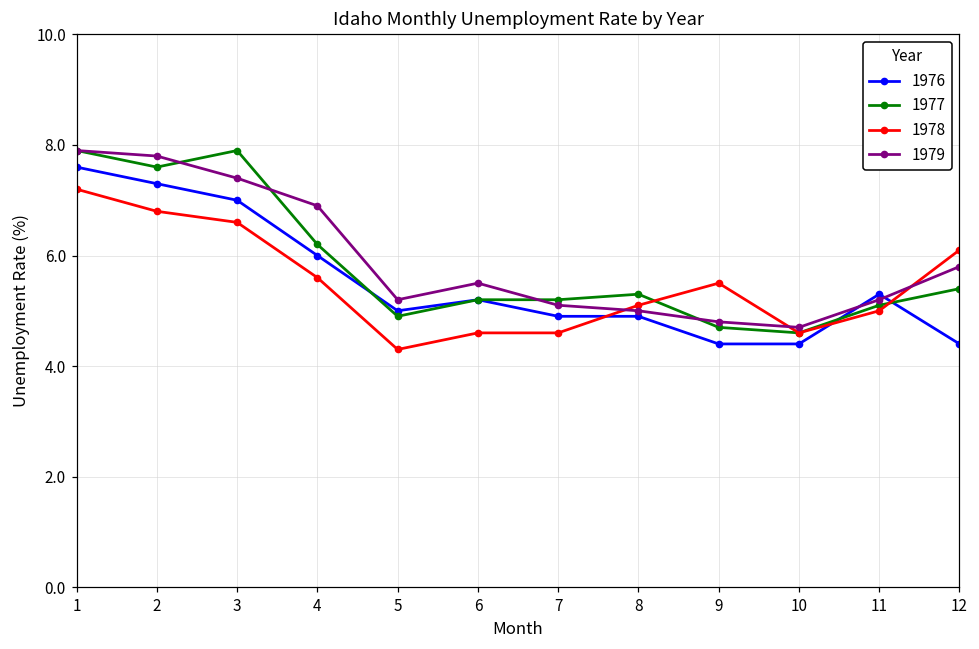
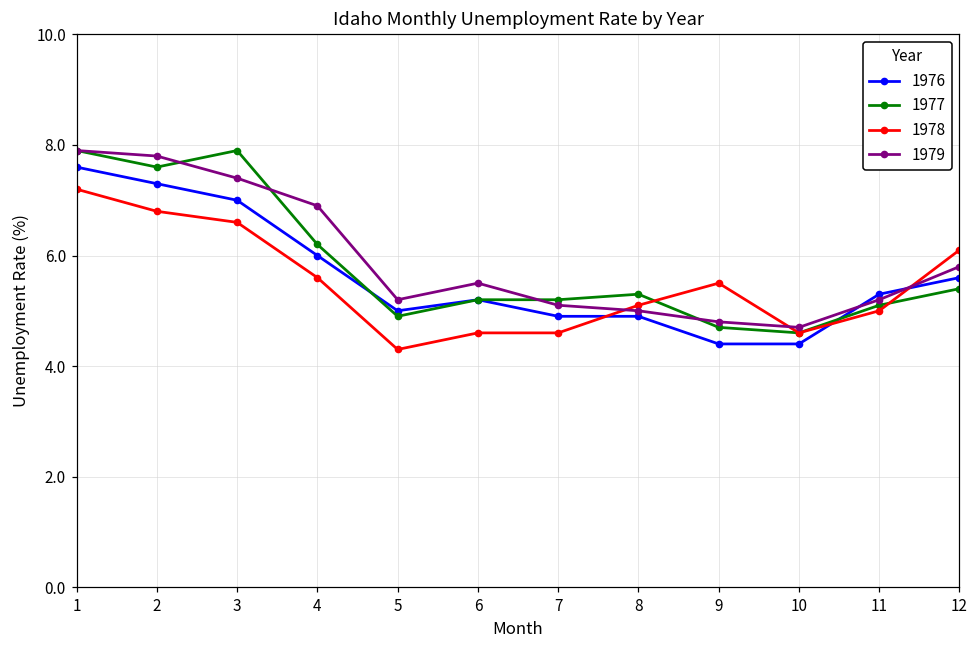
  {
    "1976": {
      "1": 7.6,
      "2": 7.3,
      "3": 7.0,
      "4": 6.0,
      "5": 5.0,
      "7": 4.9,
      "8": 4.9,
      "9": 4.4,
      "10": 4.4,
      "11": 5.3,
-     "12": 4.4
+     "12": 5.6
    },
    "1977": {
      "2": 7.6,
      "3": 7.9,
      "4": 6.2,
      "5": 4.9,
      "7": 5.2,
      "8": 5.3,
      "9": 4.7,
      "11": 5.1,
      "12": 5.4
    },
    "1978": {
      "1": 7.2,
      "2": 6.8,
      "3": 6.6,
      "4": 5.6,
      "5": 4.3,
      "6": 4.6,
      "7": 4.6,
      "8": 5.1,
      "9": 5.5,
      "11": 5.0,
      "12": 6.1
    },
    "1979": {
      "2": 7.8,
      "3": 7.4,
      "4": 6.9,
      "5": 5.2,
      "6": 5.5,
      "7": 5.1,
      "8": 5.0,
      "9": 4.8,
      "10": 4.7,
      "11": 5.2,
      "12": 5.8
    }
  }
